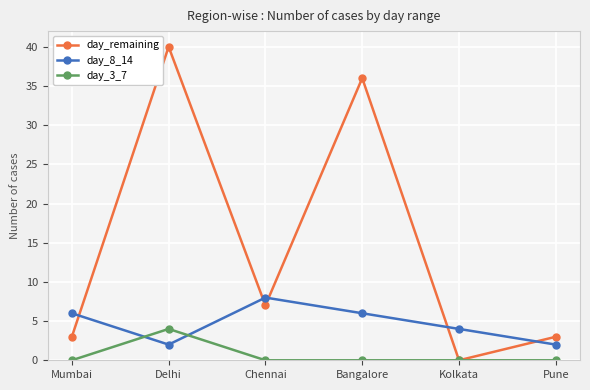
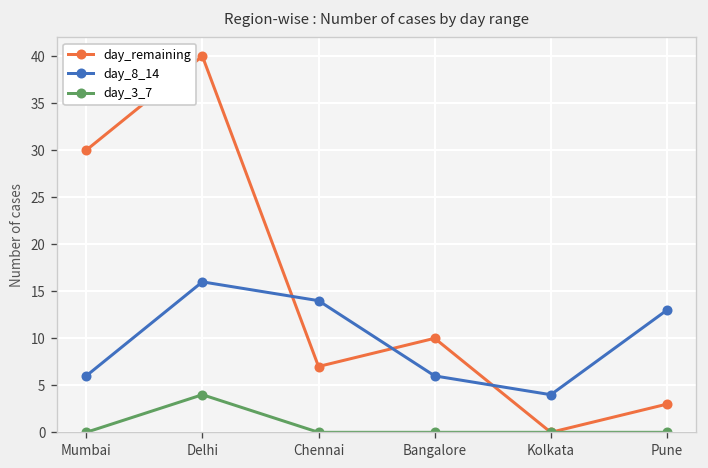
  {
    "day_remaining": {
-     "Mumbai": 3,
+     "Mumbai": 30,
      "Delhi": 40,
      "Chennai": 7,
-     "Bangalore": 36,
+     "Bangalore": 10,
      "Pune": 3
    },
    "day_8_14": {
      "Mumbai": 6,
-     "Delhi": 2,
-     "Chennai": 8,
+     "Delhi": 16,
+     "Chennai": 14,
      "Bangalore": 6,
      "Kolkata": 4,
-     "Pune": 2
+     "Pune": 13
    },
    "day_3_7": {
      "Mumbai": 0,
      "Delhi": 4,
      "Chennai": 0,
      "Bangalore": 0,
      "Pune": 0
    }
  }
